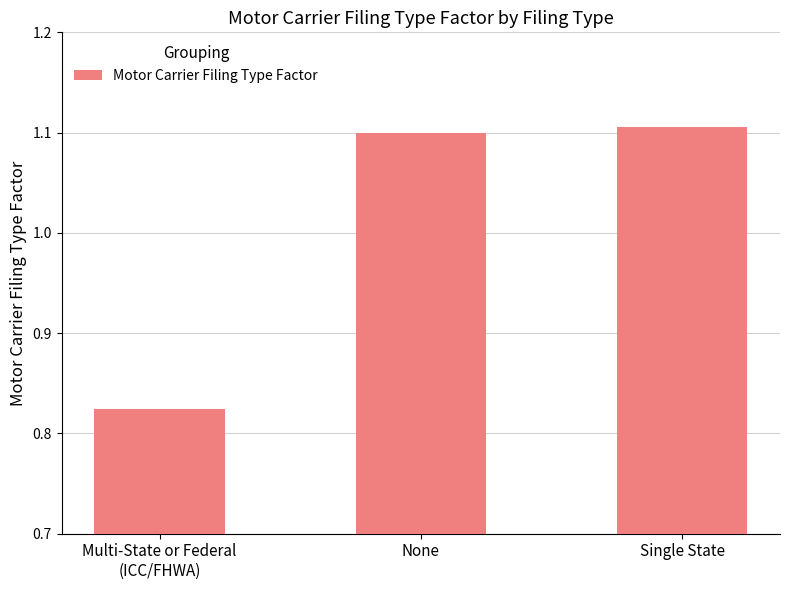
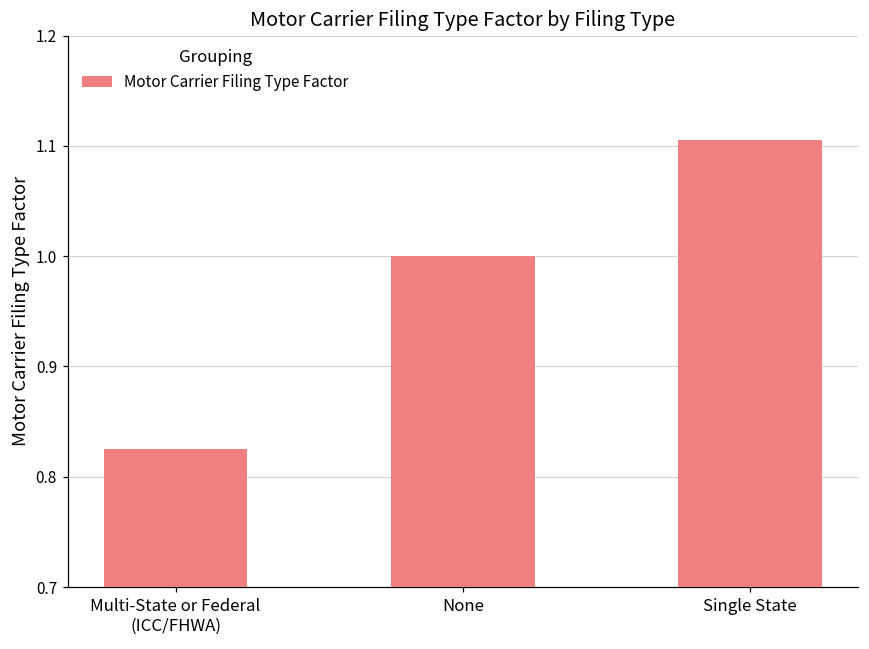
  {
    "Multi-State or Federal (ICC/FHWA)": 0.825,
-   "None": 1.1,
+   "None": 1.0,
    "Single State": 1.105
  }
